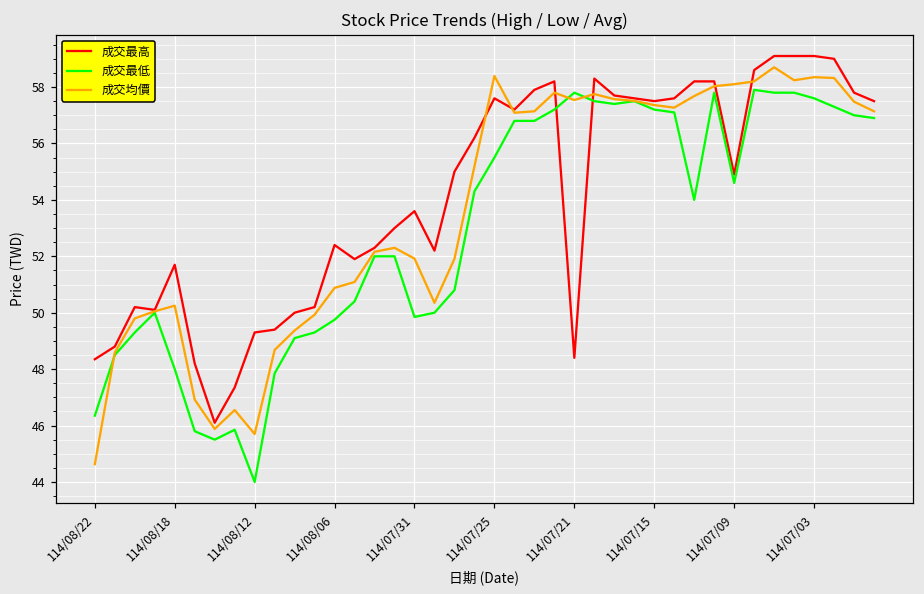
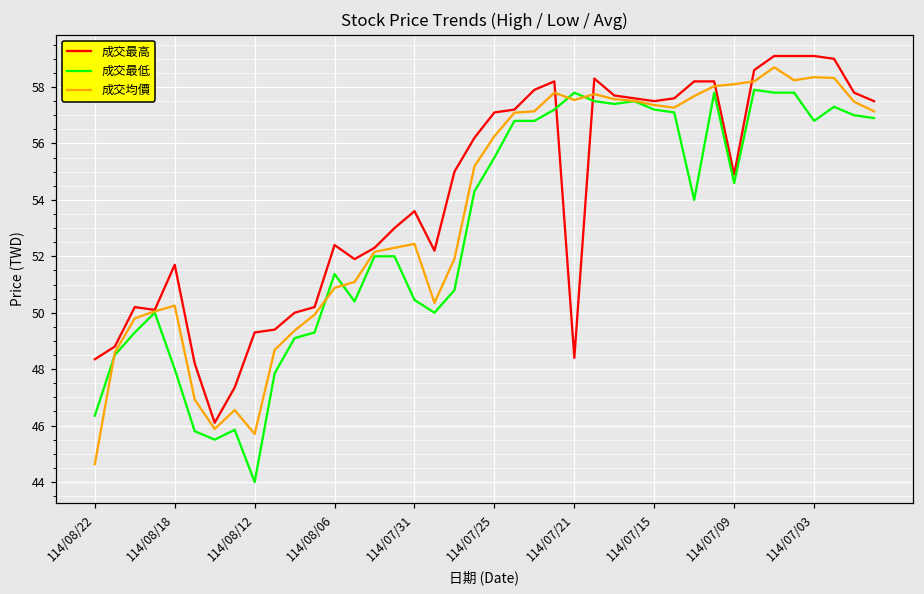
  {
    "成交最高": {
      "114/08/22": 48.4,
      "114/08/18": 51.7,
      "114/08/12": 49.3,
      "114/08/06": 52.4,
      "114/07/31": 53.6,
-     "114/07/25": 57.6,
+     "114/07/25": 57.1,
      "114/07/21": 48.4,
      "114/07/15": 57.5,
      "114/07/09": 54.9,
      "114/07/03": 59.1
    },
    "成交最低": {
      "114/08/22": 46.4,
      "114/08/18": 48.0,
      "114/08/12": 44.0,
-     "114/08/06": 49.8,
-     "114/07/31": 49.9,
+     "114/08/06": 51.4,
+     "114/07/31": 50.5,
      "114/07/25": 55.5,
      "114/07/21": 57.8,
      "114/07/15": 57.2,
      "114/07/09": 54.6,
-     "114/07/03": 57.6
+     "114/07/03": 56.8
    },
    "成交均價": {
      "114/08/22": 44.6,
      "114/08/18": 50.3,
      "114/08/12": 45.7,
      "114/08/06": 50.9,
-     "114/07/31": 51.9,
-     "114/07/25": 58.4,
+     "114/07/31": 52.4,
+     "114/07/25": 56.3,
      "114/07/21": 57.5,
      "114/07/15": 57.4,
      "114/07/09": 58.1,
      "114/07/03": 58.4
    }
  }
